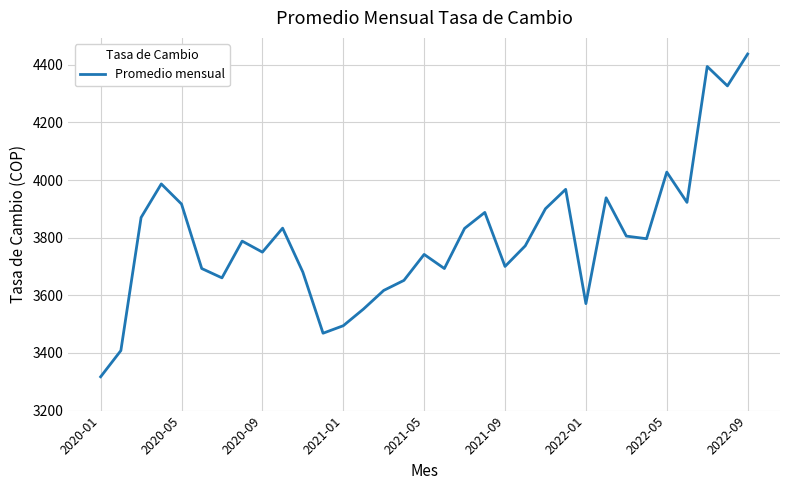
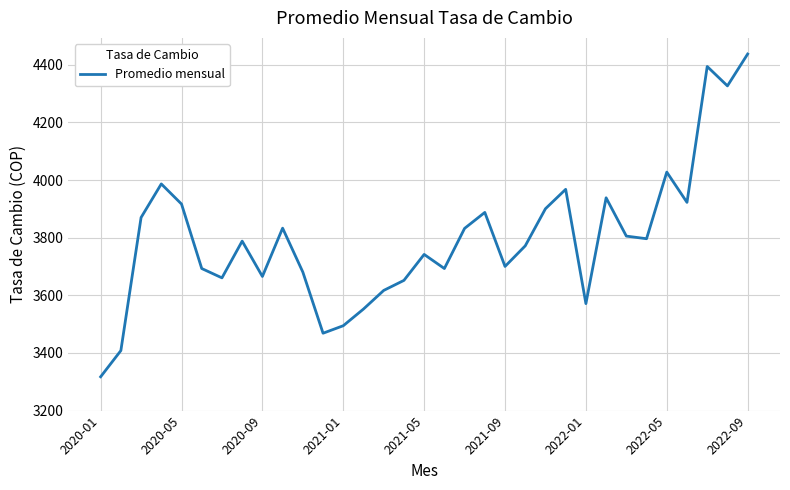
  {
    "2020-01": 3320,
    "2020-05": 3920,
-   "2020-09": 3750,
+   "2020-09": 3670,
    "2021-01": 3490,
    "2021-05": 3740,
    "2021-09": 3700,
    "2022-01": 3570,
    "2022-05": 4030,
    "2022-09": 4440
  }
